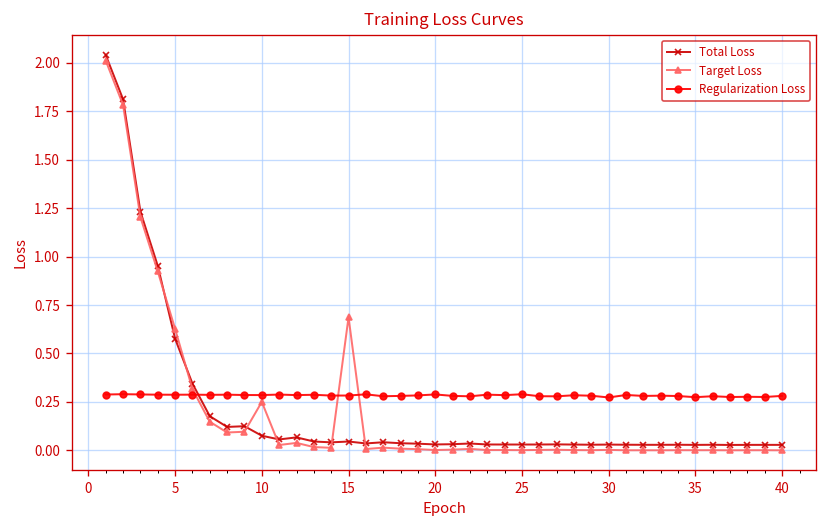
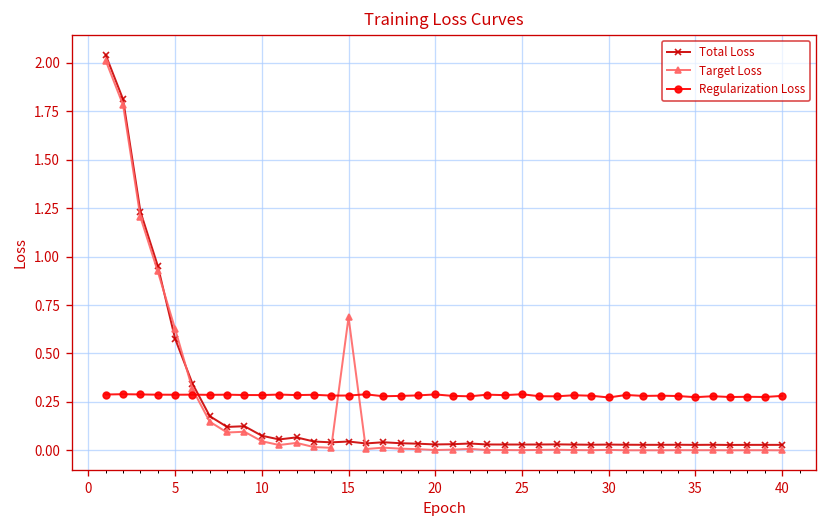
  {
    "Target Loss": {
      "5": 0.63,
-     "10": 0.25,
+     "10": 0.05,
      "15": 0.69,
      "20": 0.00,
      "25": 0.00,
      "30": 0.00,
      "35": 0.00,
      "40": 0.00
    }
  }
